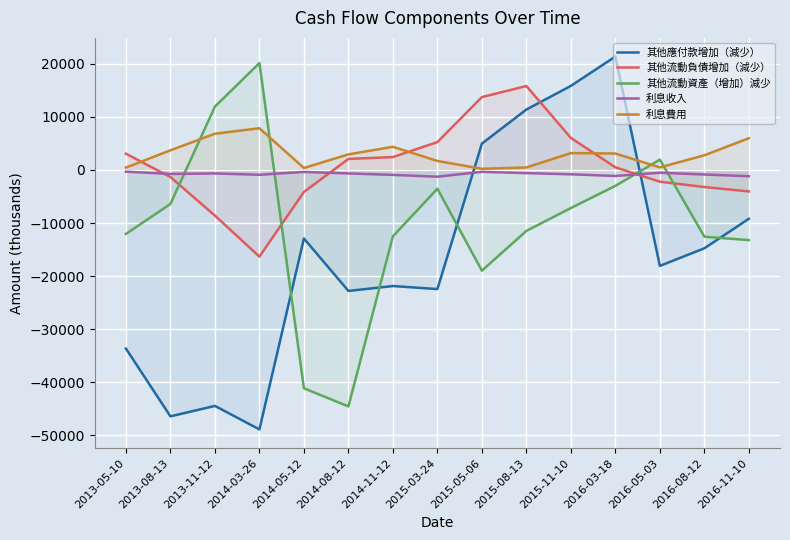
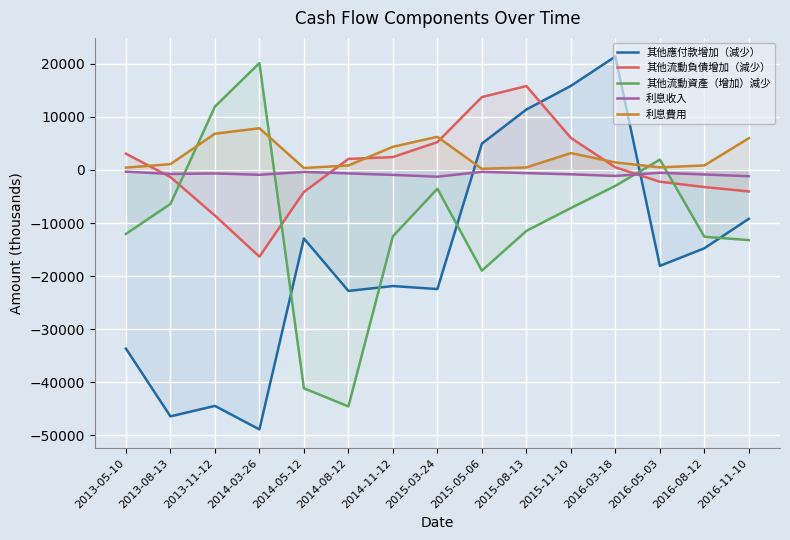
  {
    "利息費用": {
-     "2013-08-13": 4000,
+     "2013-08-13": 1000,
      "2013-11-12": 7000,
      "2014-03-26": 8000,
-     "2014-08-12": 3000,
+     "2014-08-12": 1000,
      "2014-11-12": 4000,
-     "2015-03-24": 2000,
+     "2015-03-24": 6000,
      "2015-08-13": 0,
      "2015-11-10": 3000,
-     "2016-03-18": 3000,
+     "2016-03-18": 1000,
      "2016-05-03": 0,
-     "2016-08-12": 3000,
+     "2016-08-12": 1000,
      "2016-11-10": 6000
    }
  }
